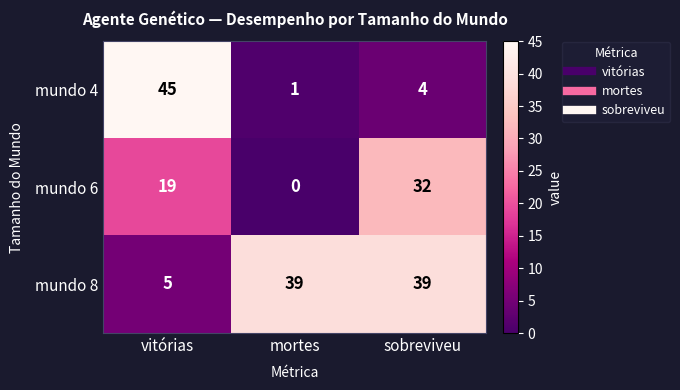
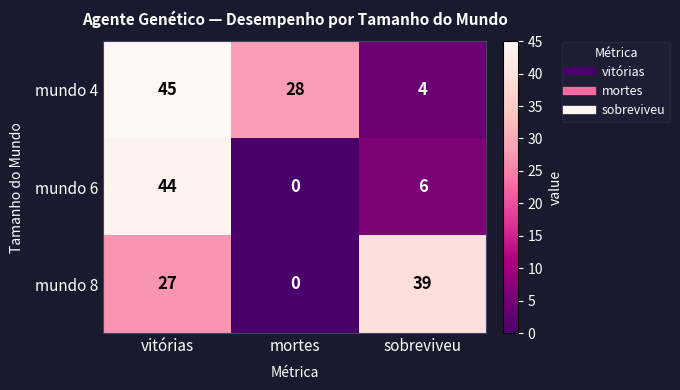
  {
    "mundo 4": {
      "vitórias": 45,
-     "mortes": 1,
+     "mortes": 28,
      "sobreviveu": 4
    },
    "mundo 6": {
-     "vitórias": 19,
+     "vitórias": 44,
      "mortes": 0,
-     "sobreviveu": 32
+     "sobreviveu": 6
    },
    "mundo 8": {
-     "vitórias": 5,
-     "mortes": 39,
+     "vitórias": 27,
+     "mortes": 0,
      "sobreviveu": 39
    }
  }
